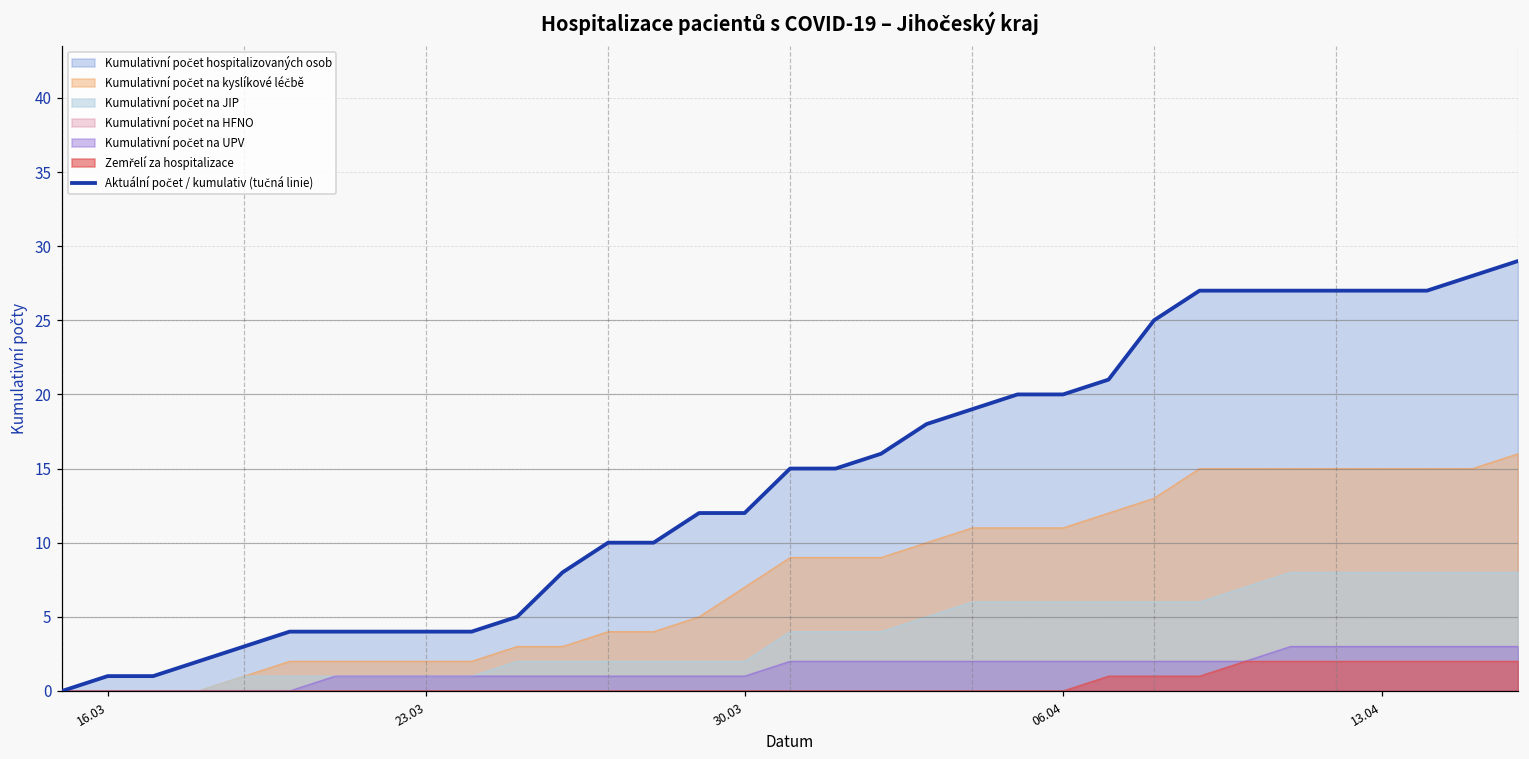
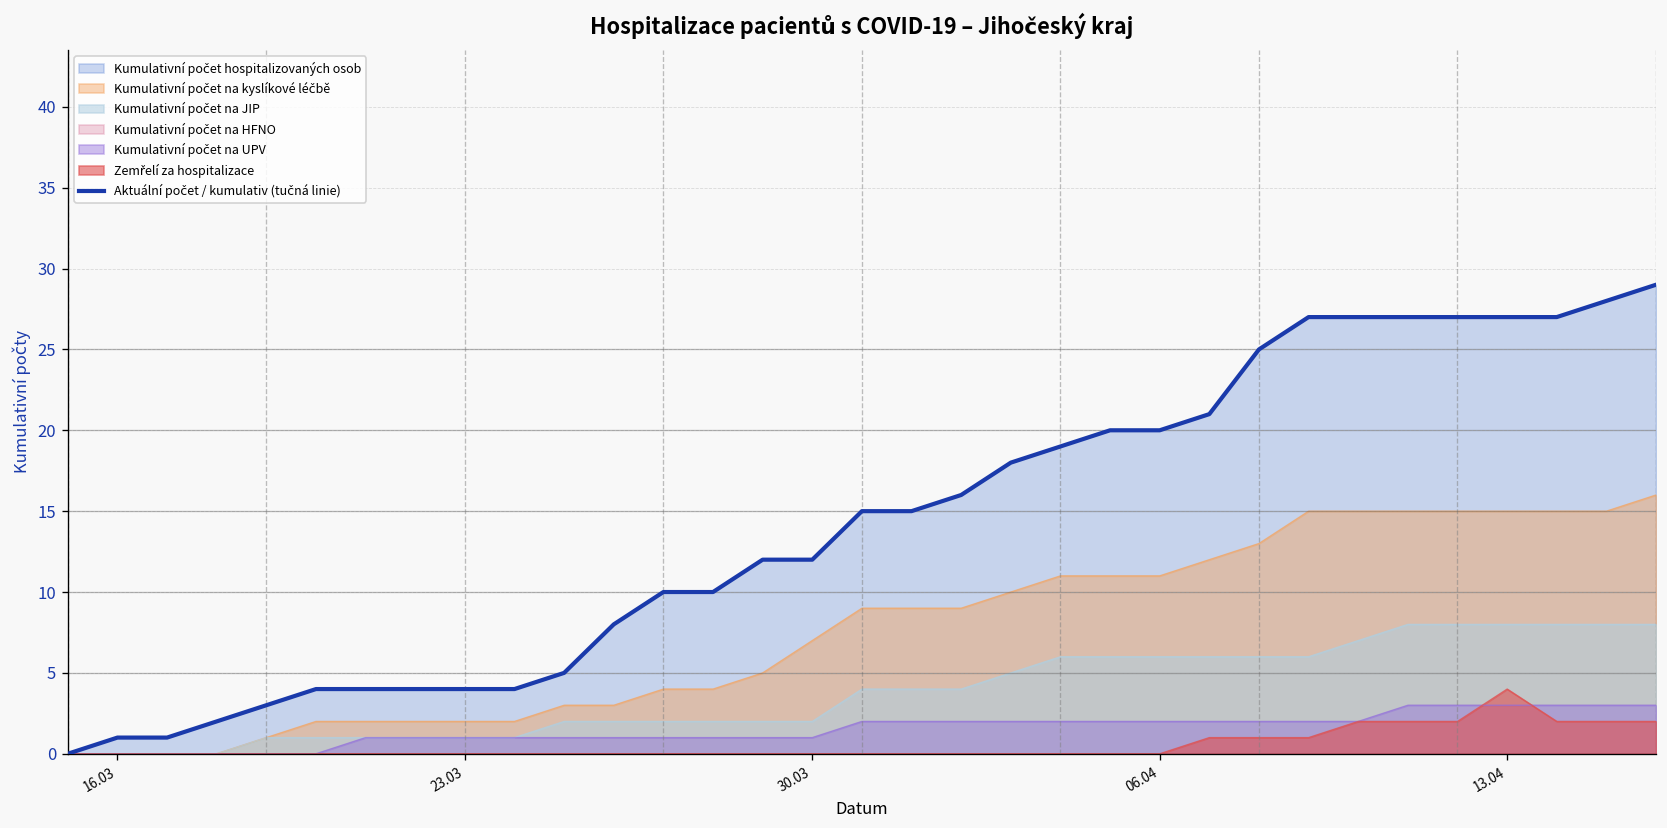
  {
    "Zemřelí za hospitalizace": {
-     "13.04": 2
+     "13.04": 4
    }
  }
